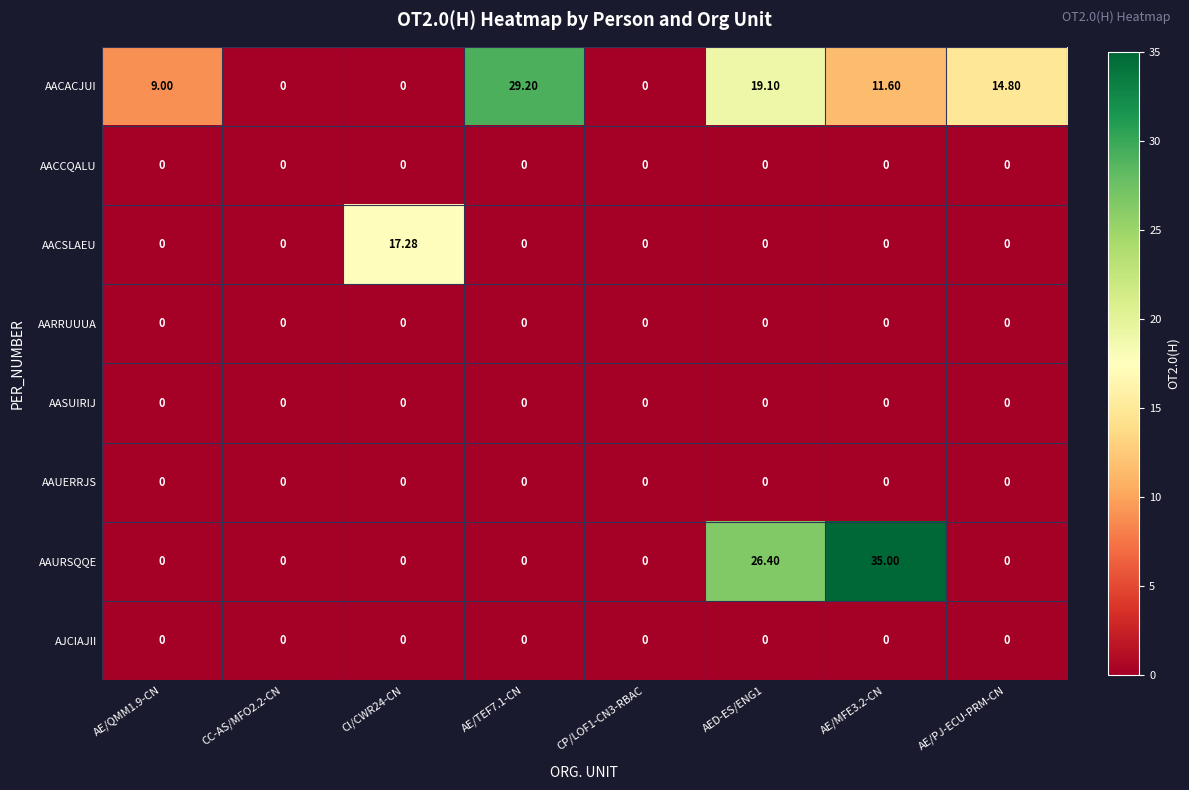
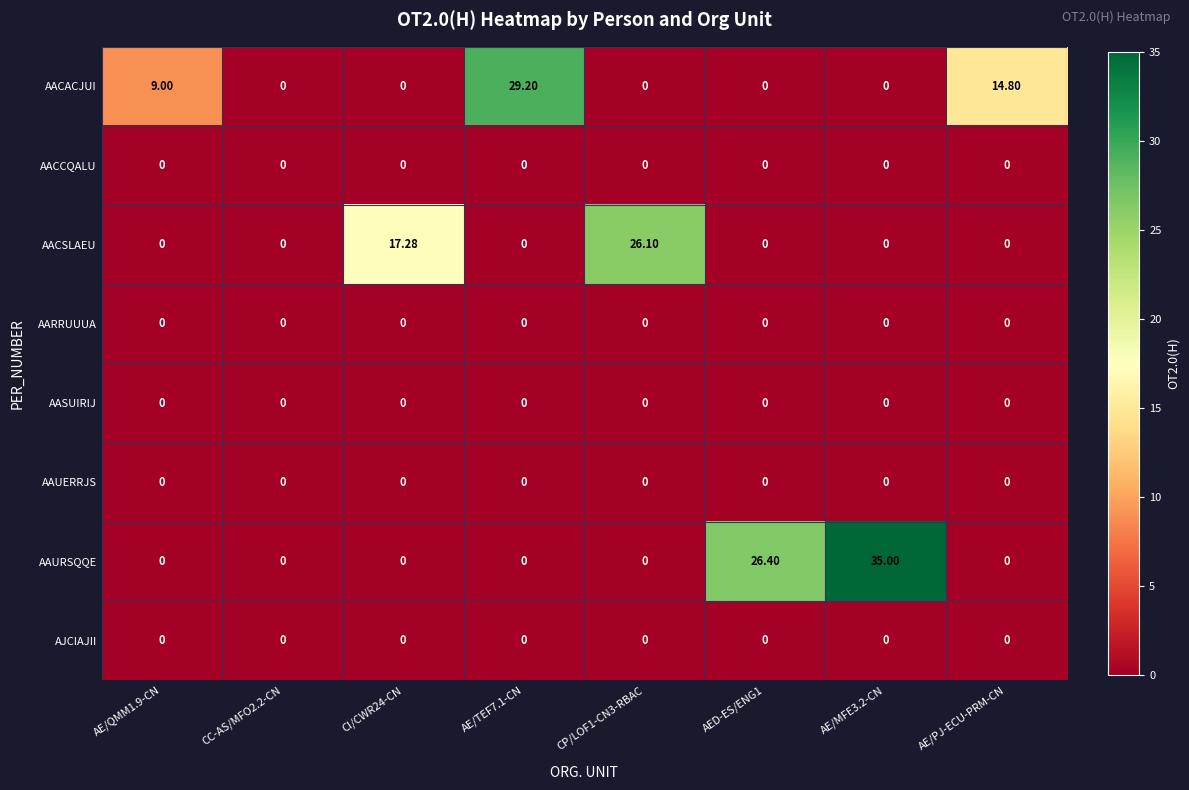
  {
    "AACACJUI": {
      "AE/QMM1.9-CN": 9.00,
      "CC-AS/MFO2.2-CN": 0,
      "CI/CWR24-CN": 0,
      "AE/TEF7.1-CN": 29.20,
      "CP/LOF1-CN3-RBAC": 0,
-     "AED-ES/ENG1": 19.10,
-     "AE/MFE3.2-CN": 11.60,
+     "AED-ES/ENG1": 0,
+     "AE/MFE3.2-CN": 0,
      "AE/PJ-ECU-PRM-CN": 14.80
    },
    "AACCQALU": {
      "AE/QMM1.9-CN": 0,
      "CC-AS/MFO2.2-CN": 0,
      "CI/CWR24-CN": 0,
      "AE/TEF7.1-CN": 0,
      "CP/LOF1-CN3-RBAC": 0,
      "AED-ES/ENG1": 0,
      "AE/MFE3.2-CN": 0,
      "AE/PJ-ECU-PRM-CN": 0
    },
    "AACSLAEU": {
      "AE/QMM1.9-CN": 0,
      "CC-AS/MFO2.2-CN": 0,
      "CI/CWR24-CN": 17.28,
      "AE/TEF7.1-CN": 0,
-     "CP/LOF1-CN3-RBAC": 0,
+     "CP/LOF1-CN3-RBAC": 26.10,
      "AED-ES/ENG1": 0,
      "AE/MFE3.2-CN": 0,
      "AE/PJ-ECU-PRM-CN": 0
    },
    "AARRUUUA": {
      "AE/QMM1.9-CN": 0,
      "CC-AS/MFO2.2-CN": 0,
      "CI/CWR24-CN": 0,
      "AE/TEF7.1-CN": 0,
      "CP/LOF1-CN3-RBAC": 0,
      "AED-ES/ENG1": 0,
      "AE/MFE3.2-CN": 0,
      "AE/PJ-ECU-PRM-CN": 0
    },
    "AASUIRIJ": {
      "AE/QMM1.9-CN": 0,
      "CC-AS/MFO2.2-CN": 0,
      "CI/CWR24-CN": 0,
      "AE/TEF7.1-CN": 0,
      "CP/LOF1-CN3-RBAC": 0,
      "AED-ES/ENG1": 0,
      "AE/MFE3.2-CN": 0,
      "AE/PJ-ECU-PRM-CN": 0
    },
    "AAUERRJS": {
      "AE/QMM1.9-CN": 0,
      "CC-AS/MFO2.2-CN": 0,
      "CI/CWR24-CN": 0,
      "AE/TEF7.1-CN": 0,
      "CP/LOF1-CN3-RBAC": 0,
      "AED-ES/ENG1": 0,
      "AE/MFE3.2-CN": 0,
      "AE/PJ-ECU-PRM-CN": 0
    },
    "AAURSQQE": {
      "AE/QMM1.9-CN": 0,
      "CC-AS/MFO2.2-CN": 0,
      "CI/CWR24-CN": 0,
      "AE/TEF7.1-CN": 0,
      "CP/LOF1-CN3-RBAC": 0,
      "AED-ES/ENG1": 26.40,
      "AE/MFE3.2-CN": 35.00,
      "AE/PJ-ECU-PRM-CN": 0
    },
    "AJCIAJII": {
      "AE/QMM1.9-CN": 0,
      "CC-AS/MFO2.2-CN": 0,
      "CI/CWR24-CN": 0,
      "AE/TEF7.1-CN": 0,
      "CP/LOF1-CN3-RBAC": 0,
      "AED-ES/ENG1": 0,
      "AE/MFE3.2-CN": 0,
      "AE/PJ-ECU-PRM-CN": 0
    }
  }
